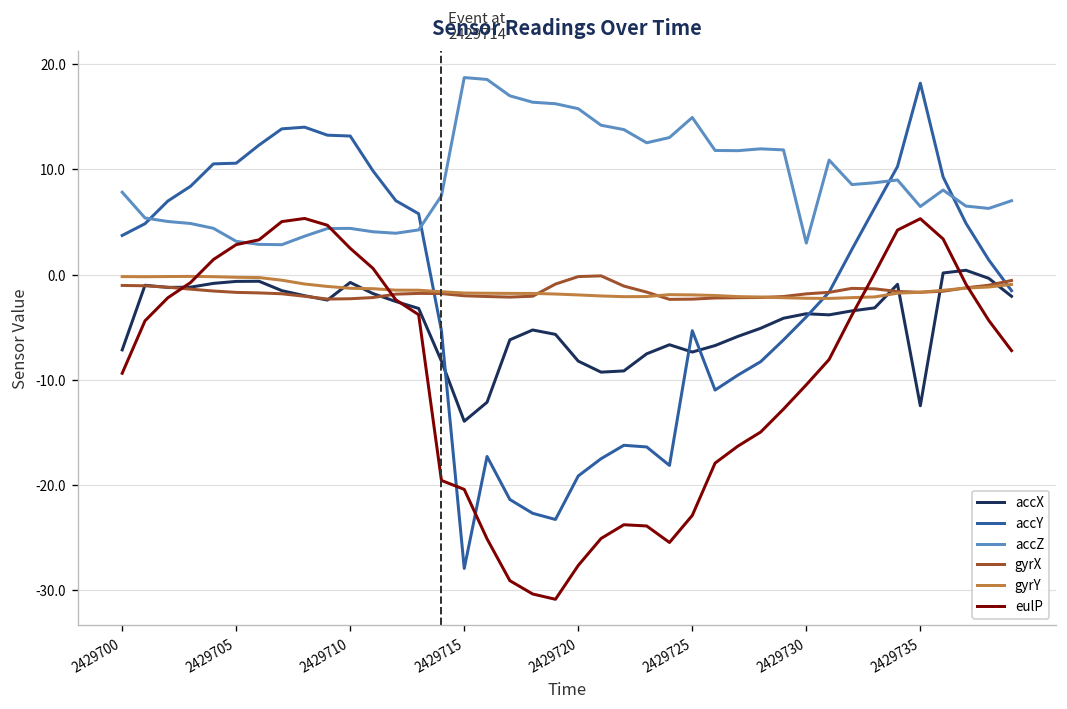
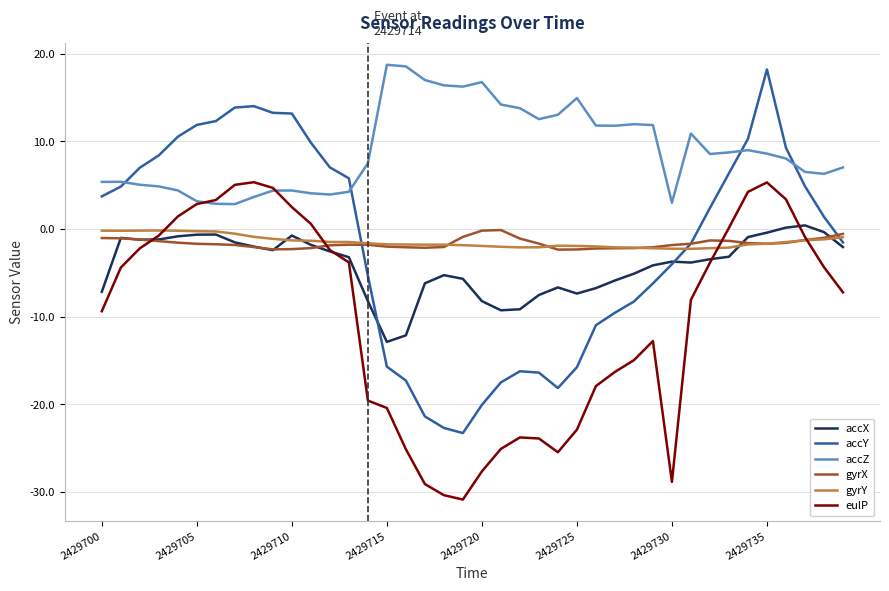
  {
    "accX": {
      "2429700": -7,
      "2429705": -1,
      "2429710": -1,
-     "2429715": -14,
+     "2429715": -13,
      "2429720": -8,
      "2429725": -7,
      "2429730": -4,
-     "2429735": -12
+     "2429735": 0
    },
    "accY": {
      "2429700": 4,
-     "2429705": 11,
+     "2429705": 12,
      "2429710": 13,
-     "2429715": -28,
-     "2429720": -19,
-     "2429725": -5,
+     "2429715": -16,
+     "2429720": -20,
+     "2429725": -16,
      "2429730": -4,
      "2429735": 18
    },
    "accZ": {
-     "2429700": 8,
+     "2429700": 5,
      "2429705": 3,
      "2429710": 4,
      "2429715": 19,
-     "2429720": 16,
+     "2429720": 17,
      "2429725": 15,
      "2429730": 3,
-     "2429735": 6
+     "2429735": 9
    },
    "eulP": {
      "2429700": -9,
      "2429705": 3,
      "2429710": 3,
      "2429715": -20,
      "2429720": -28,
      "2429725": -23,
-     "2429730": -10,
+     "2429730": -29,
      "2429735": 5
    }
  }
